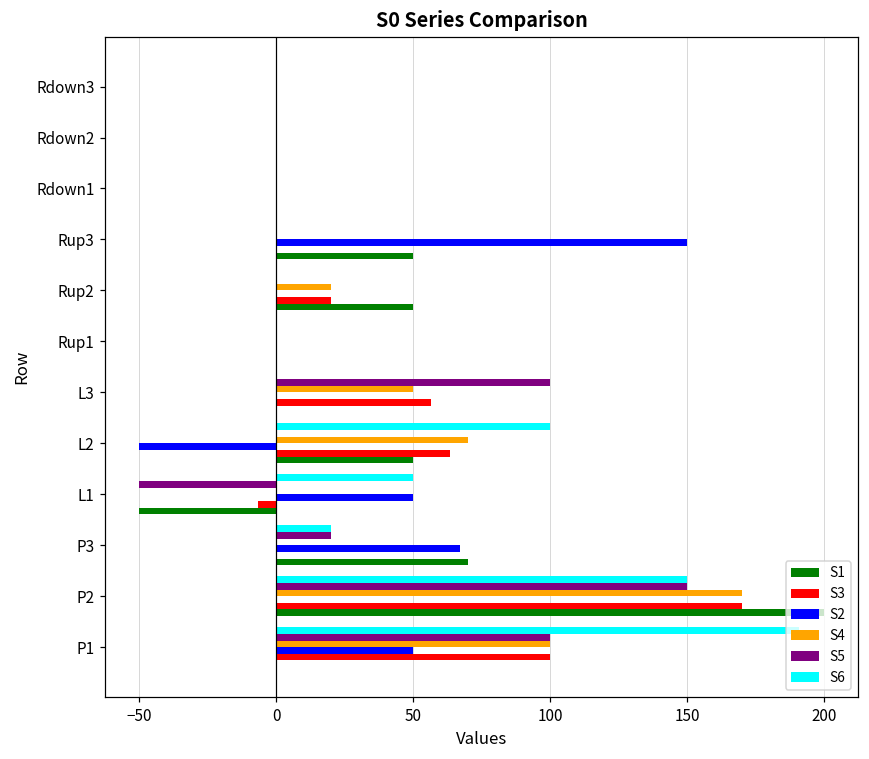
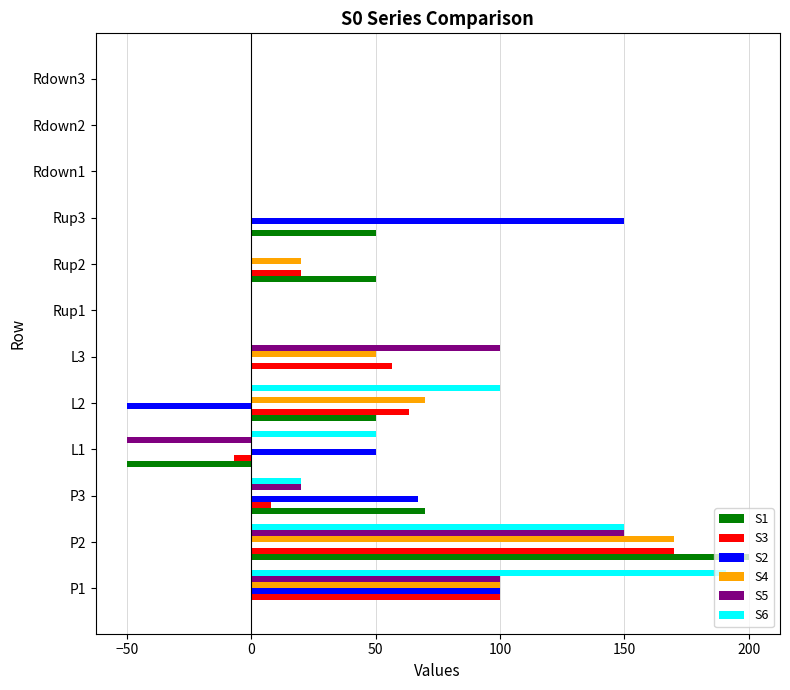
  {
    "S1": {
      "Rdown3": 0,
      "Rdown2": 0,
      "Rdown1": 0,
      "Rup3": 50,
      "Rup2": 50,
      "Rup1": 0,
      "L3": 0,
      "L2": 50,
      "L1": -50,
      "P3": 70,
      "P1": 0
    },
    "S3": {
      "Rdown3": 0,
      "Rdown2": 0,
      "Rdown1": 0,
      "Rup3": 0,
      "Rup2": 20,
      "Rup1": 0,
      "L3": 57,
      "L2": 63,
      "L1": -7,
-     "P3": 0,
+     "P3": 8,
      "P2": 170,
      "P1": 100
    },
    "S2": {
      "Rdown3": 0,
      "Rdown2": 0,
      "Rdown1": 0,
      "Rup3": 150,
      "Rup2": 0,
      "Rup1": 0,
      "L3": 0,
      "L2": -50,
      "L1": 50,
      "P3": 67,
      "P2": 0,
-     "P1": 50
+     "P1": 100
    },
    "S4": {
      "Rdown3": 0,
      "Rdown2": 0,
      "Rdown1": 0,
      "Rup3": 0,
      "Rup2": 20,
      "Rup1": 0,
      "L3": 50,
      "L2": 70,
      "L1": 0,
      "P3": 0,
      "P2": 170,
      "P1": 100
    },
    "S5": {
      "Rdown3": 0,
      "Rdown2": 0,
      "Rdown1": 0,
      "Rup3": 0,
      "Rup2": 0,
      "Rup1": 0,
      "L3": 100,
      "L2": 0,
      "L1": -50,
      "P3": 20,
      "P2": 150,
      "P1": 100
    },
    "S6": {
      "Rdown3": 0,
      "Rdown2": 0,
      "Rdown1": 0,
      "Rup3": 0,
      "Rup2": 0,
      "Rup1": 0,
      "L3": 0,
      "L2": 100,
      "L1": 50,
      "P3": 20,
      "P2": 150
    }
  }
